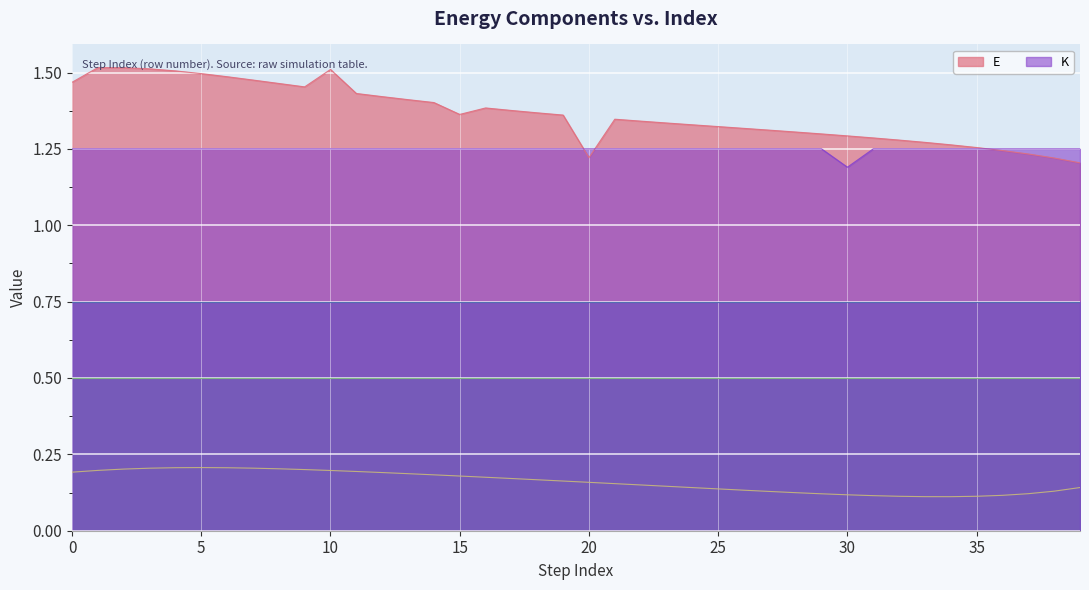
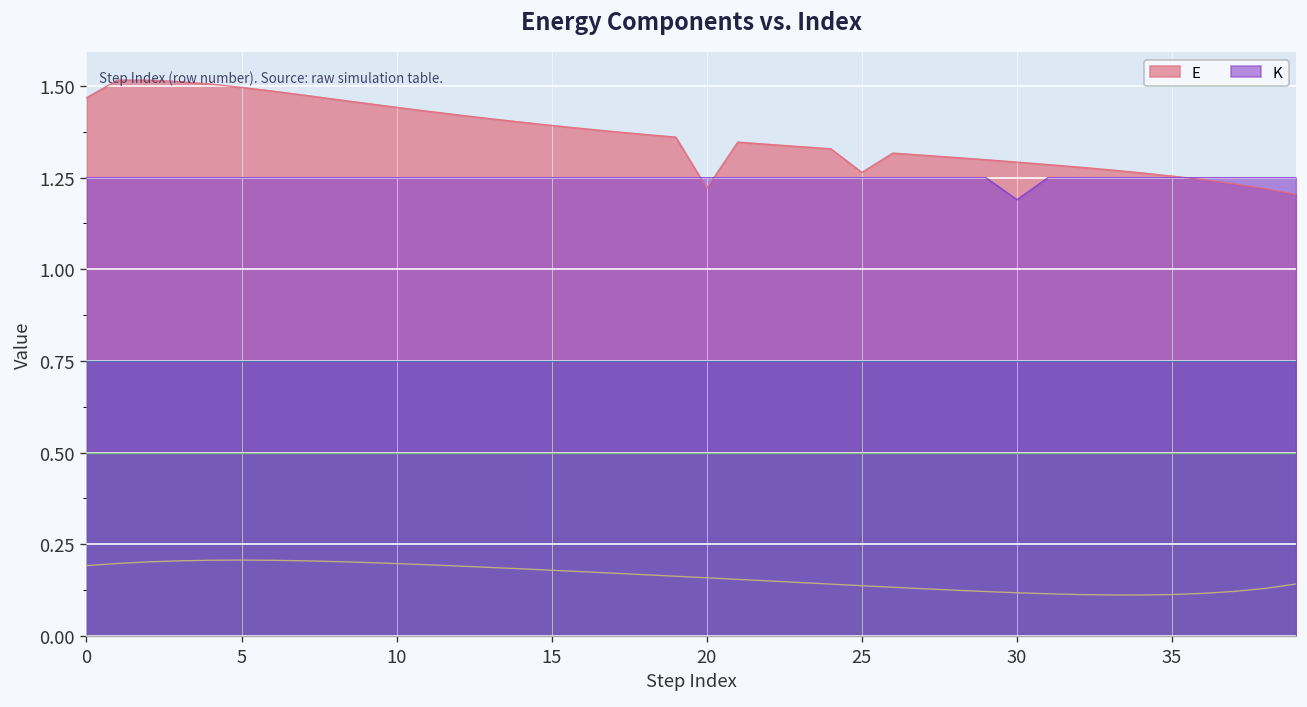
  {
    "E": {
      "0": 1.47,
      "5": 1.50,
-     "10": 1.51,
-     "15": 1.36,
+     "10": 1.44,
+     "15": 1.39,
      "20": 1.22,
-     "25": 1.32,
+     "25": 1.26,
      "30": 1.29
    },
    "K": {
      "0": 1.25,
      "5": 1.25,
      "10": 1.25,
      "15": 1.25,
      "20": 1.25,
      "25": 1.25,
      "30": 1.19
    }
  }
